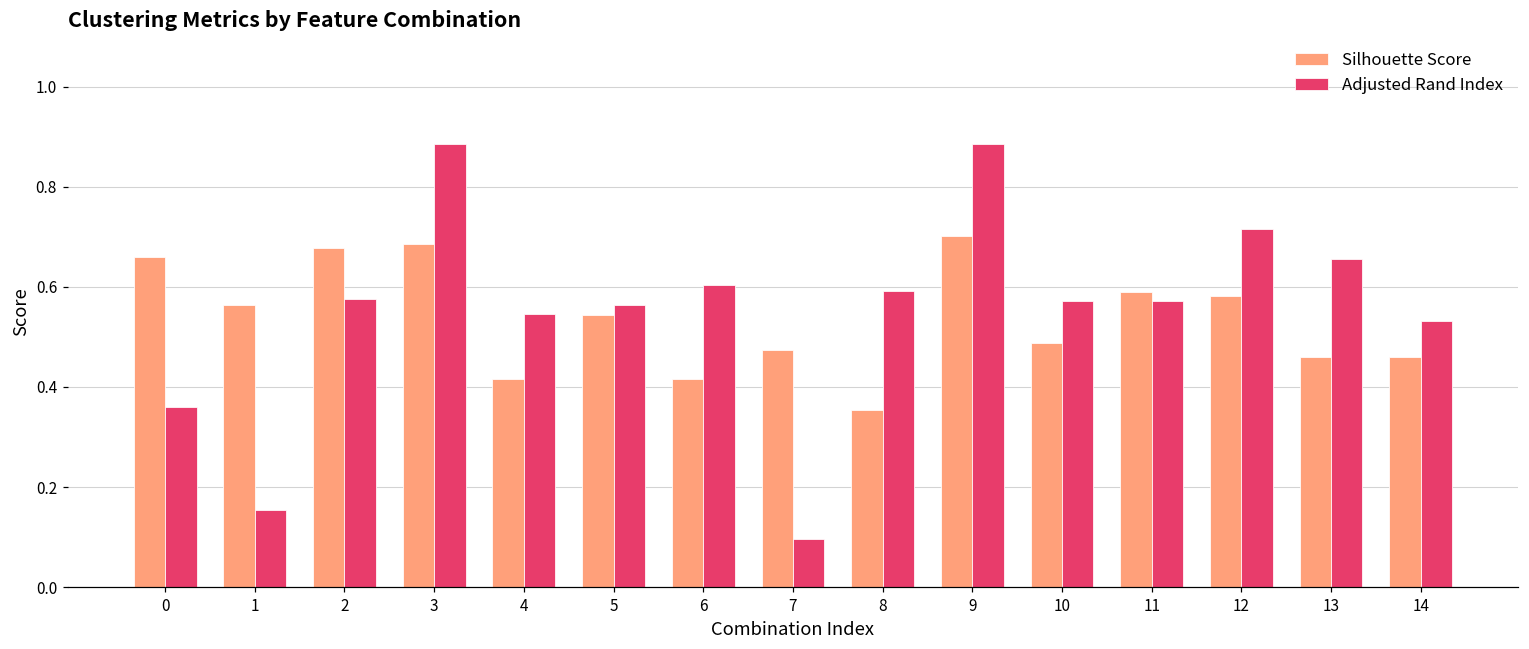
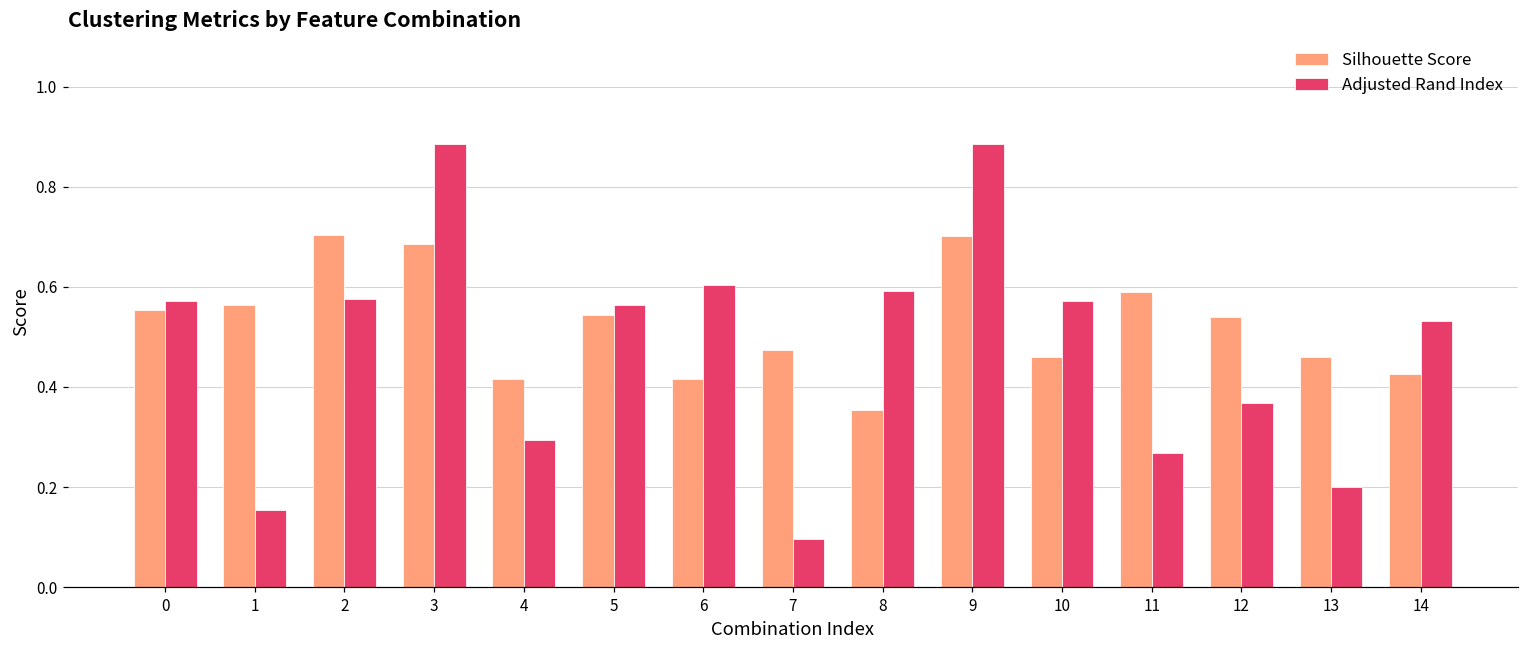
  {
    "Silhouette Score": {
-     "0": 0.66,
+     "0": 0.55,
      "1": 0.56,
-     "2": 0.68,
+     "2": 0.70,
      "3": 0.69,
      "4": 0.42,
      "5": 0.54,
      "6": 0.42,
      "7": 0.47,
      "8": 0.35,
      "9": 0.70,
-     "10": 0.49,
+     "10": 0.46,
      "11": 0.59,
-     "12": 0.58,
+     "12": 0.54,
      "13": 0.46,
-     "14": 0.46
+     "14": 0.43
    },
    "Adjusted Rand Index": {
-     "0": 0.36,
+     "0": 0.57,
      "1": 0.15,
      "2": 0.58,
      "3": 0.89,
-     "4": 0.55,
+     "4": 0.29,
      "5": 0.56,
      "6": 0.60,
      "7": 0.10,
      "8": 0.59,
      "9": 0.89,
      "10": 0.57,
-     "11": 0.57,
-     "12": 0.71,
-     "13": 0.66,
+     "11": 0.27,
+     "12": 0.37,
+     "13": 0.20,
      "14": 0.53
    }
  }
